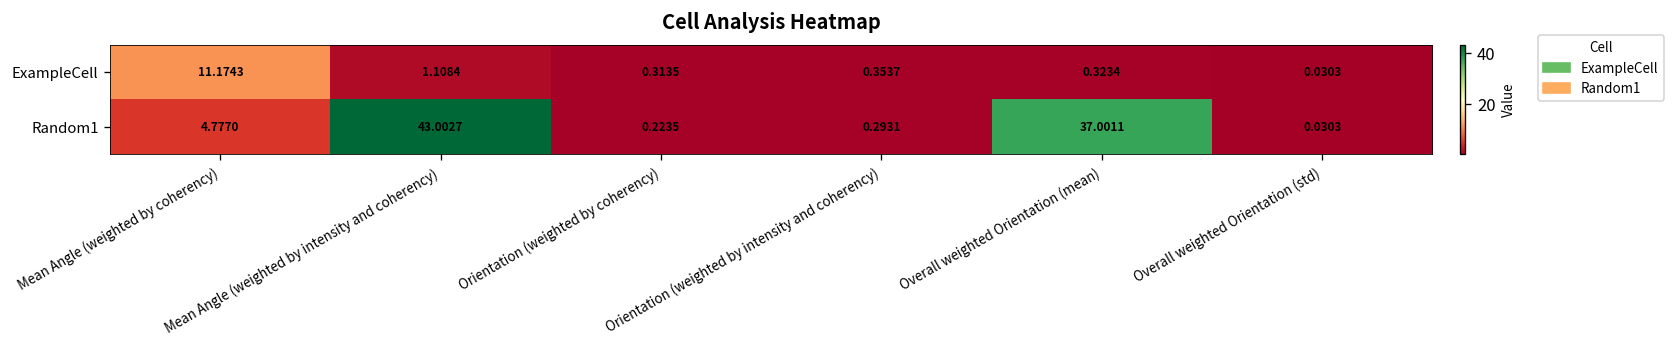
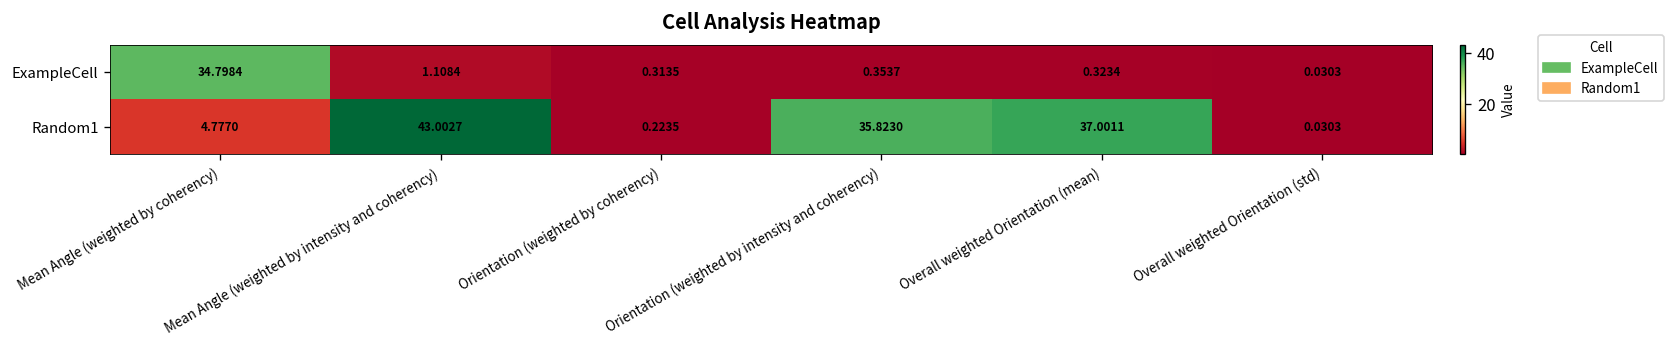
  {
    "ExampleCell": {
-     "Mean Angle (weighted by coherency)": 11.1743,
+     "Mean Angle (weighted by coherency)": 34.7984,
      "Mean Angle (weighted by intensity and coherency)": 1.1084,
      "Orientation (weighted by coherency)": 0.3135,
      "Orientation (weighted by intensity and coherency)": 0.3537,
      "Overall weighted Orientation (mean)": 0.3234,
      "Overall weighted Orientation (std)": 0.0303
    },
    "Random1": {
      "Mean Angle (weighted by coherency)": 4.7770,
      "Mean Angle (weighted by intensity and coherency)": 43.0027,
      "Orientation (weighted by coherency)": 0.2235,
-     "Orientation (weighted by intensity and coherency)": 0.2931,
+     "Orientation (weighted by intensity and coherency)": 35.8230,
      "Overall weighted Orientation (mean)": 37.0011,
      "Overall weighted Orientation (std)": 0.0303
    }
  }
